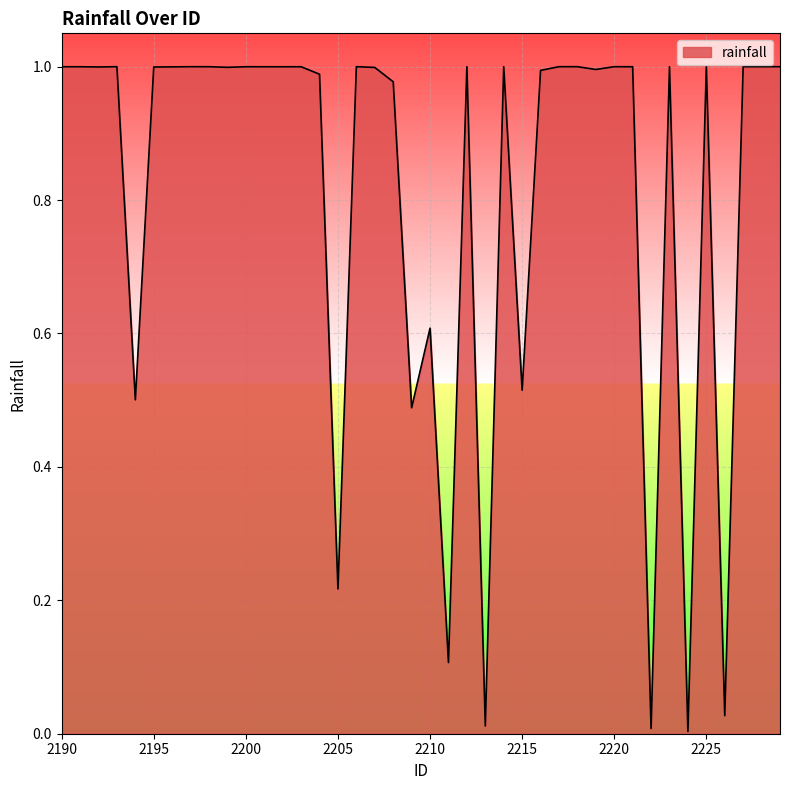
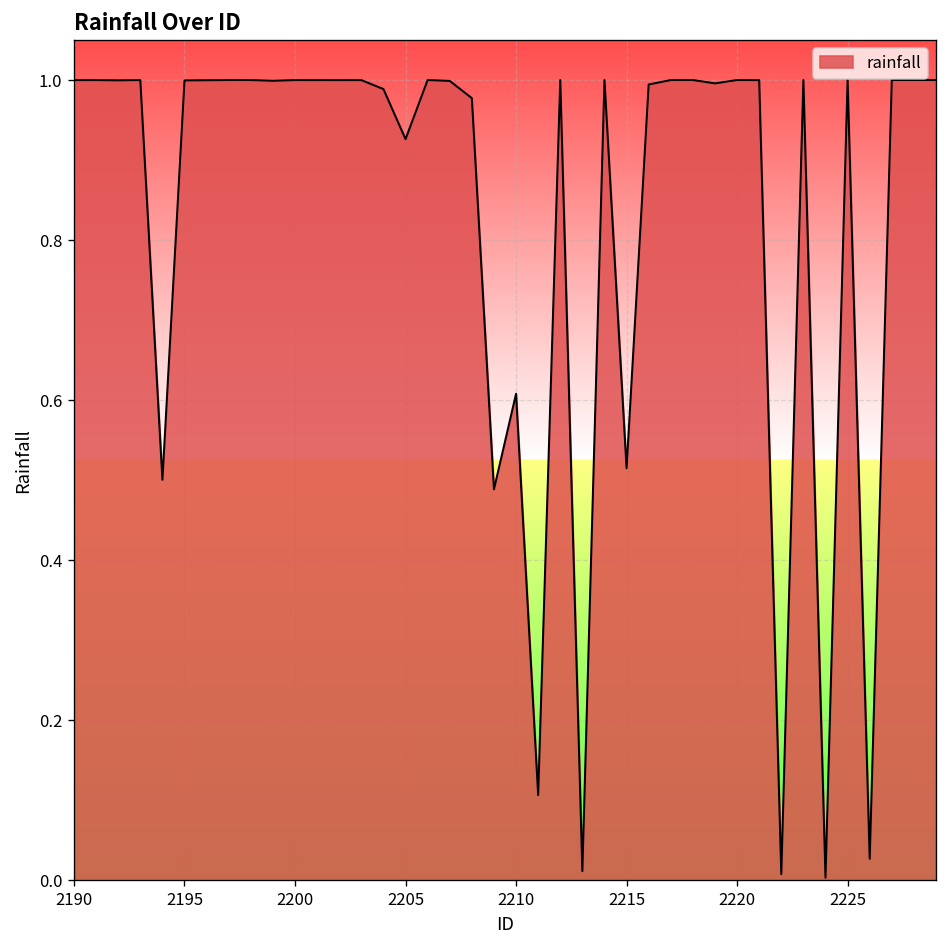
  {
    "2190": 1.00,
    "2195": 1.00,
    "2200": 1.00,
-   "2205": 0.22,
+   "2205": 0.93,
    "2210": 0.61,
    "2215": 0.52,
    "2220": 1.00,
    "2225": 1.00
  }
